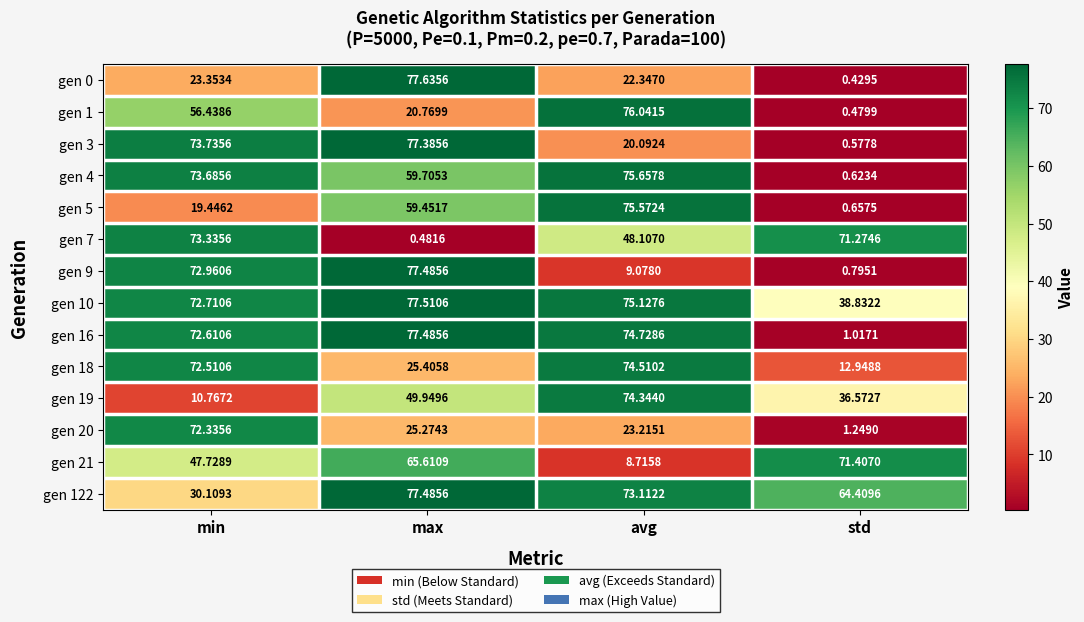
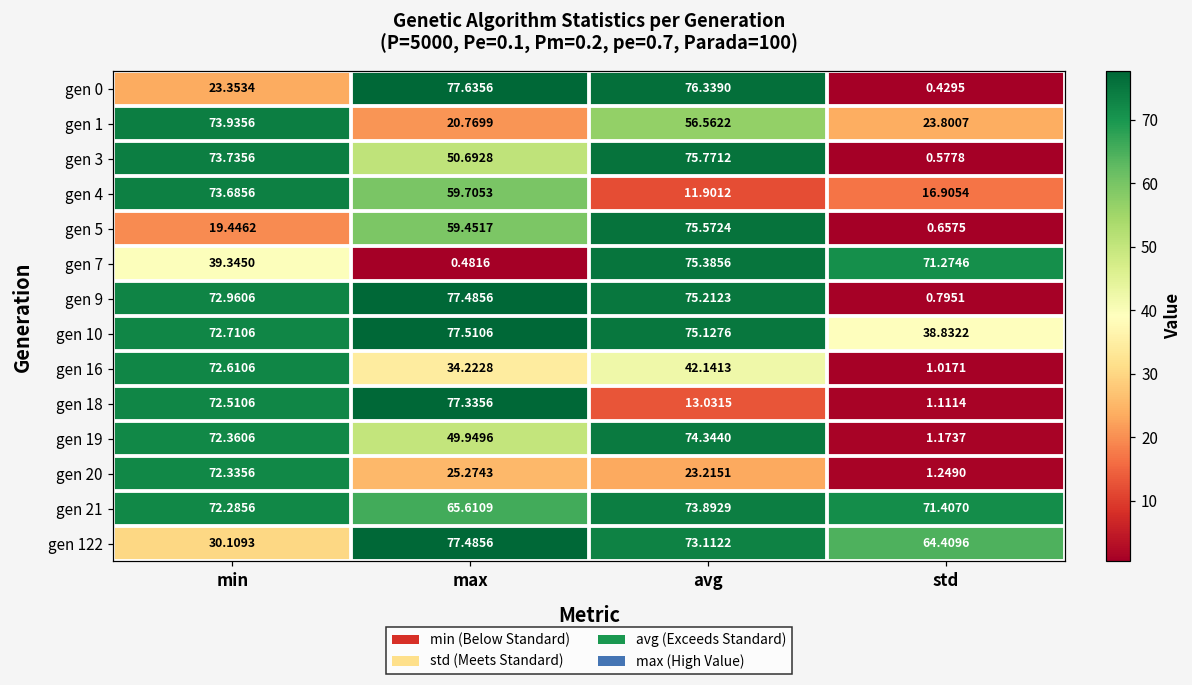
  {
    "gen 0": {
      "min": 23.3534,
      "max": 77.6356,
-     "avg": 22.3470,
+     "avg": 76.3390,
      "std": 0.4295
    },
    "gen 1": {
-     "min": 56.4386,
+     "min": 73.9356,
      "max": 20.7699,
-     "avg": 76.0415,
-     "std": 0.4799
+     "avg": 56.5622,
+     "std": 23.8007
    },
    "gen 3": {
      "min": 73.7356,
-     "max": 77.3856,
-     "avg": 20.0924,
+     "max": 50.6928,
+     "avg": 75.7712,
      "std": 0.5778
    },
    "gen 4": {
      "min": 73.6856,
      "max": 59.7053,
-     "avg": 75.6578,
-     "std": 0.6234
+     "avg": 11.9012,
+     "std": 16.9054
    },
    "gen 5": {
      "min": 19.4462,
      "max": 59.4517,
      "avg": 75.5724,
      "std": 0.6575
    },
    "gen 7": {
-     "min": 73.3356,
+     "min": 39.3450,
      "max": 0.4816,
-     "avg": 48.1070,
+     "avg": 75.3856,
      "std": 71.2746
    },
    "gen 9": {
      "min": 72.9606,
      "max": 77.4856,
-     "avg": 9.0780,
+     "avg": 75.2123,
      "std": 0.7951
    },
    "gen 10": {
      "min": 72.7106,
      "max": 77.5106,
      "avg": 75.1276,
      "std": 38.8322
    },
    "gen 16": {
      "min": 72.6106,
-     "max": 77.4856,
-     "avg": 74.7286,
+     "max": 34.2228,
+     "avg": 42.1413,
      "std": 1.0171
    },
    "gen 18": {
      "min": 72.5106,
-     "max": 25.4058,
-     "avg": 74.5102,
-     "std": 12.9488
+     "max": 77.3356,
+     "avg": 13.0315,
+     "std": 1.1114
    },
    "gen 19": {
-     "min": 10.7672,
+     "min": 72.3606,
      "max": 49.9496,
      "avg": 74.3440,
-     "std": 36.5727
+     "std": 1.1737
    },
    "gen 20": {
      "min": 72.3356,
      "max": 25.2743,
      "avg": 23.2151,
      "std": 1.2490
    },
    "gen 21": {
-     "min": 47.7289,
+     "min": 72.2856,
      "max": 65.6109,
-     "avg": 8.7158,
+     "avg": 73.8929,
      "std": 71.4070
    },
    "gen 122": {
      "min": 30.1093,
      "max": 77.4856,
      "avg": 73.1122,
      "std": 64.4096
    }
  }
